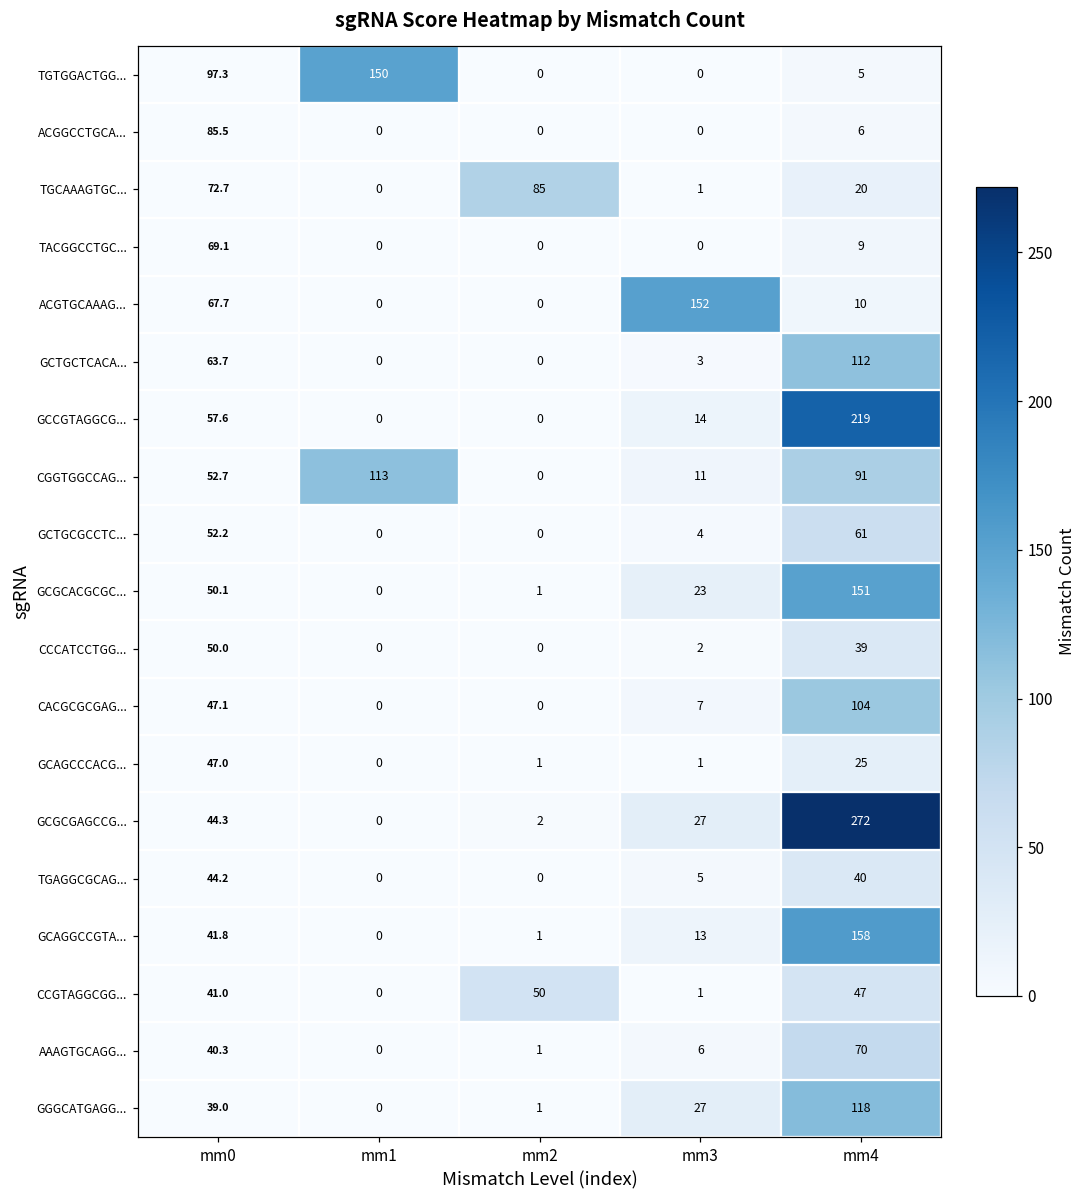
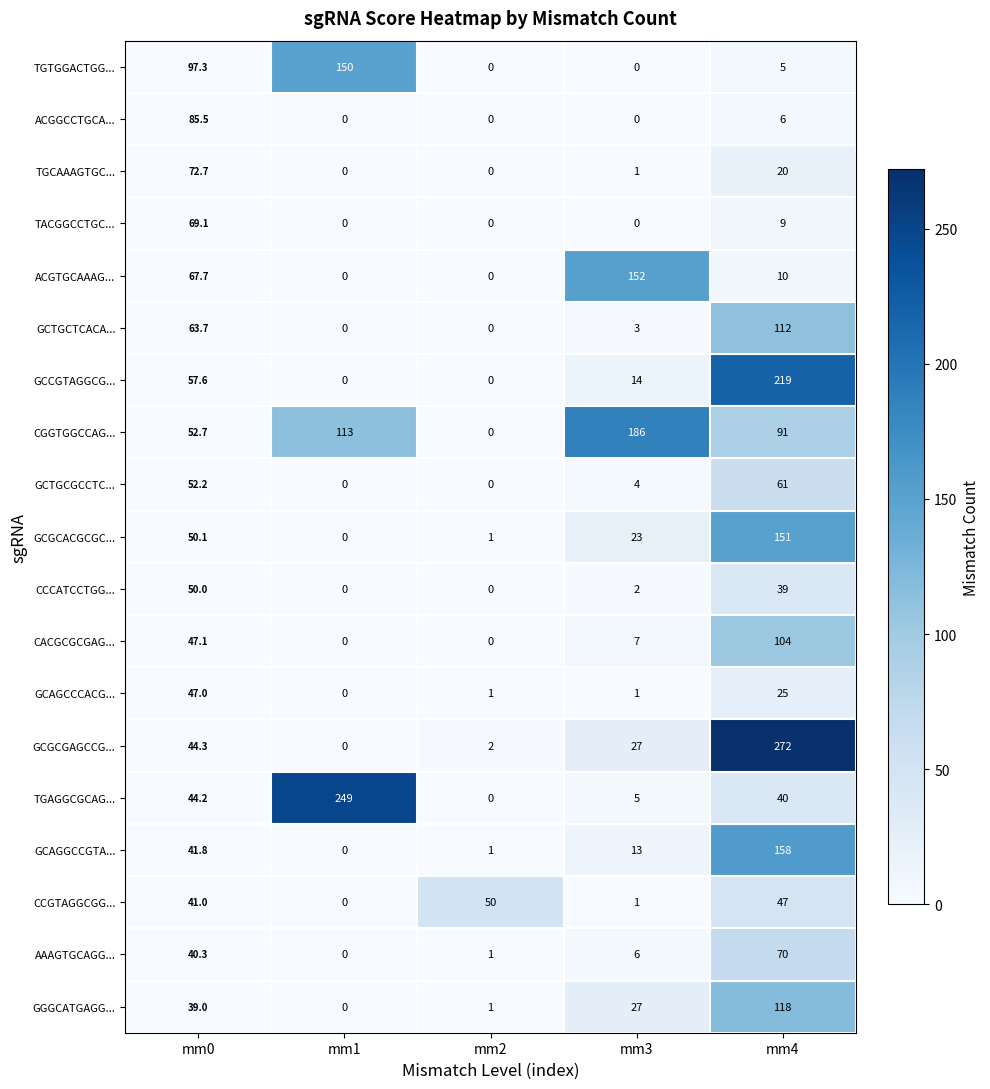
  {
    "TGTGGACTGG...": {
      "mm0": 97.3,
      "mm1": 150,
      "mm2": 0,
      "mm3": 0,
      "mm4": 5
    },
    "ACGGCCTGCA...": {
      "mm0": 85.5,
      "mm1": 0,
      "mm2": 0,
      "mm3": 0,
      "mm4": 6
    },
    "TGCAAAGTGC...": {
      "mm0": 72.7,
      "mm1": 0,
-     "mm2": 85,
+     "mm2": 0,
      "mm3": 1,
      "mm4": 20
    },
    "TACGGCCTGC...": {
      "mm0": 69.1,
      "mm1": 0,
      "mm2": 0,
      "mm3": 0,
      "mm4": 9
    },
    "ACGTGCAAAG...": {
      "mm0": 67.7,
      "mm1": 0,
      "mm2": 0,
      "mm3": 152,
      "mm4": 10
    },
    "GCTGCTCACA...": {
      "mm0": 63.7,
      "mm1": 0,
      "mm2": 0,
      "mm3": 3,
      "mm4": 112
    },
    "GCCGTAGGCG...": {
      "mm0": 57.6,
      "mm1": 0,
      "mm2": 0,
      "mm3": 14,
      "mm4": 219
    },
    "CGGTGGCCAG...": {
      "mm0": 52.7,
      "mm1": 113,
      "mm2": 0,
-     "mm3": 11,
+     "mm3": 186,
      "mm4": 91
    },
    "GCTGCGCCTC...": {
      "mm0": 52.2,
      "mm1": 0,
      "mm2": 0,
      "mm3": 4,
      "mm4": 61
    },
    "GCGCACGCGC...": {
      "mm0": 50.1,
      "mm1": 0,
      "mm2": 1,
      "mm3": 23,
      "mm4": 151
    },
    "CCCATCCTGG...": {
      "mm0": 50.0,
      "mm1": 0,
      "mm2": 0,
      "mm3": 2,
      "mm4": 39
    },
    "CACGCGCGAG...": {
      "mm0": 47.1,
      "mm1": 0,
      "mm2": 0,
      "mm3": 7,
      "mm4": 104
    },
    "GCAGCCCACG...": {
      "mm0": 47.0,
      "mm1": 0,
      "mm2": 1,
      "mm3": 1,
      "mm4": 25
    },
    "GCGCGAGCCG...": {
      "mm0": 44.3,
      "mm1": 0,
      "mm2": 2,
      "mm3": 27,
      "mm4": 272
    },
    "TGAGGCGCAG...": {
      "mm0": 44.2,
-     "mm1": 0,
+     "mm1": 249,
      "mm2": 0,
      "mm3": 5,
      "mm4": 40
    },
    "GCAGGCCGTA...": {
      "mm0": 41.8,
      "mm1": 0,
      "mm2": 1,
      "mm3": 13,
      "mm4": 158
    },
    "CCGTAGGCGG...": {
      "mm0": 41.0,
      "mm1": 0,
      "mm2": 50,
      "mm3": 1,
      "mm4": 47
    },
    "AAAGTGCAGG...": {
      "mm0": 40.3,
      "mm1": 0,
      "mm2": 1,
      "mm3": 6,
      "mm4": 70
    },
    "GGGCATGAGG...": {
      "mm0": 39.0,
      "mm1": 0,
      "mm2": 1,
      "mm3": 27,
      "mm4": 118
    }
  }
